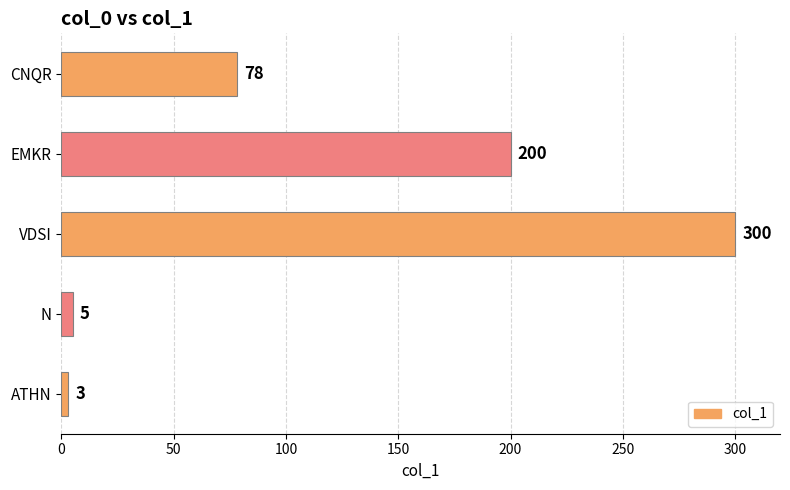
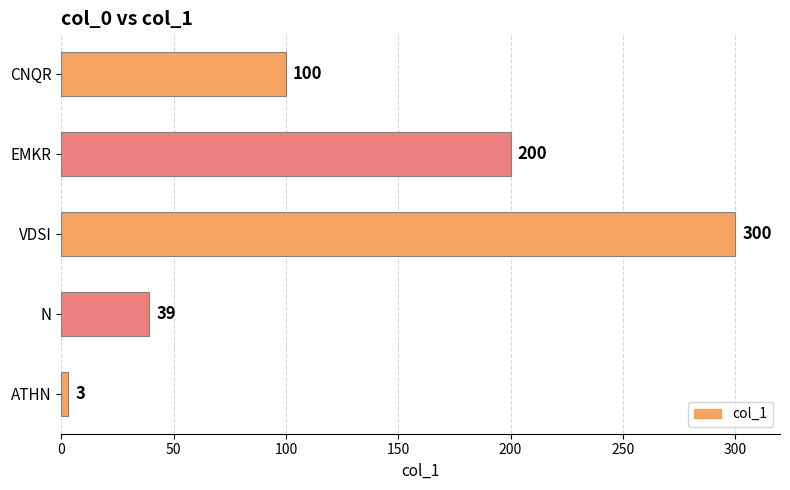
  {
-   "CNQR": 78,
+   "CNQR": 100,
    "EMKR": 200,
    "VDSI": 300,
-   "N": 5,
+   "N": 39,
    "ATHN": 3
  }
